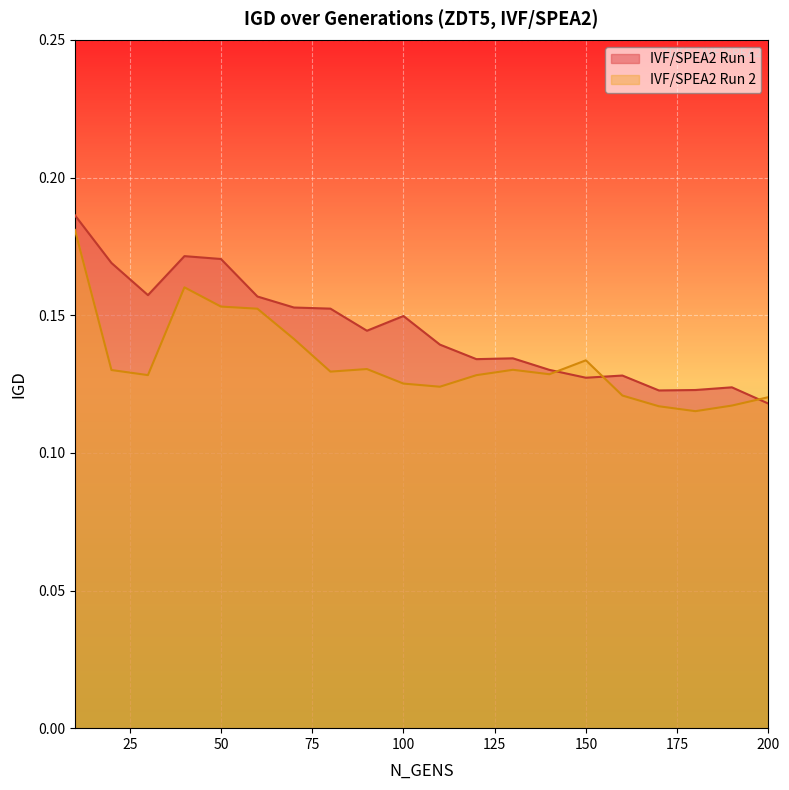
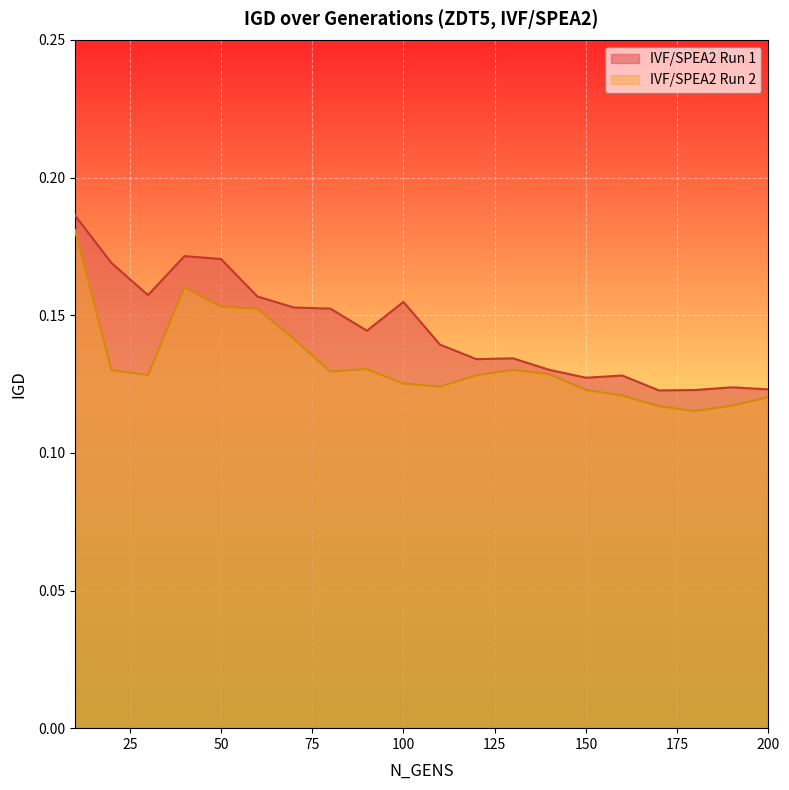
  {
    "IVF/SPEA2 Run 1": {
      "50": 0.170,
-     "100": 0.150,
+     "100": 0.155,
      "150": 0.127,
-     "200": 0.118
+     "200": 0.123
    },
    "IVF/SPEA2 Run 2": {
      "50": 0.153,
      "100": 0.125,
-     "150": 0.134,
+     "150": 0.123,
      "200": 0.120
    }
  }
